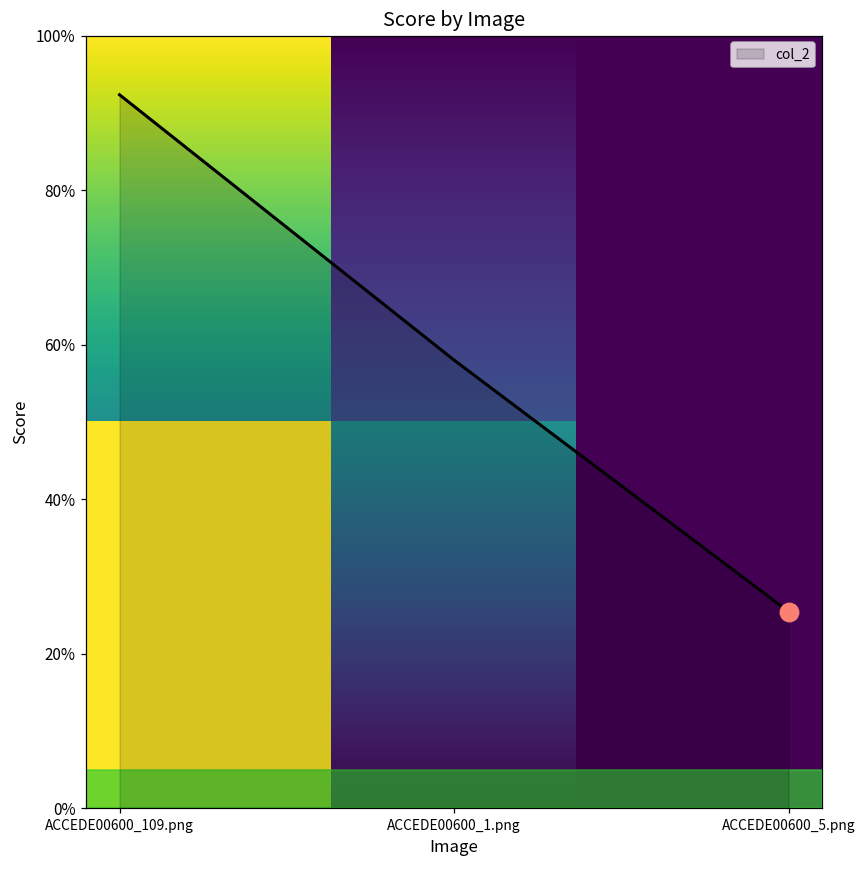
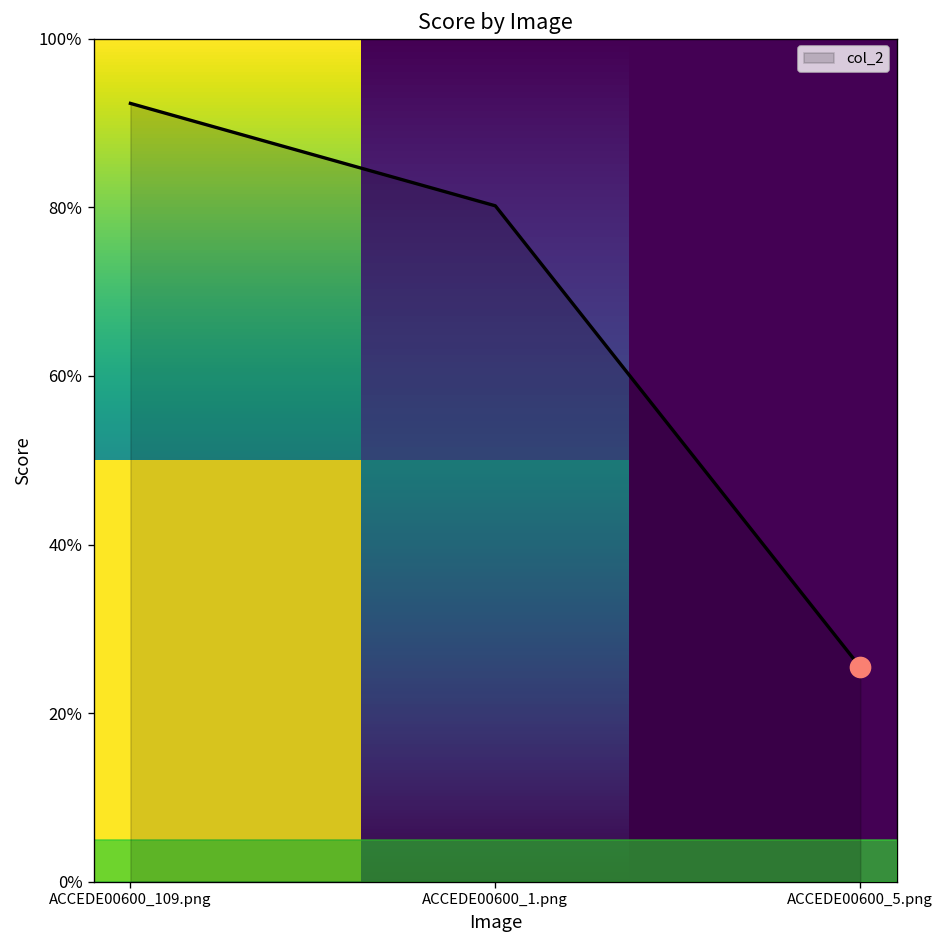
  {
    "col_2": {
      "ACCEDE00600_109.png": "92%",
-     "ACCEDE00600_1.png": "58%"
+     "ACCEDE00600_1.png": "80%"
    }
  }
